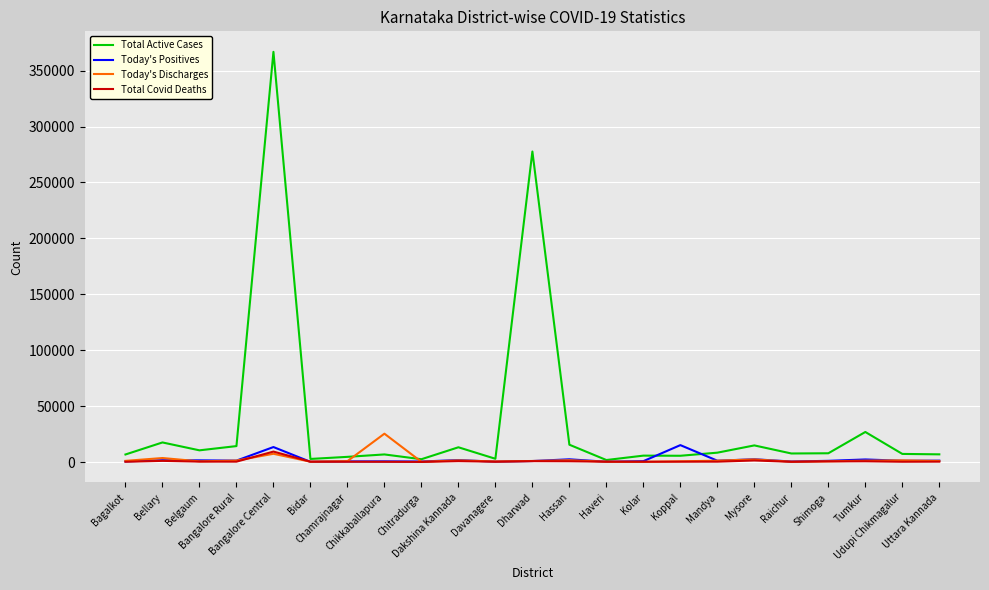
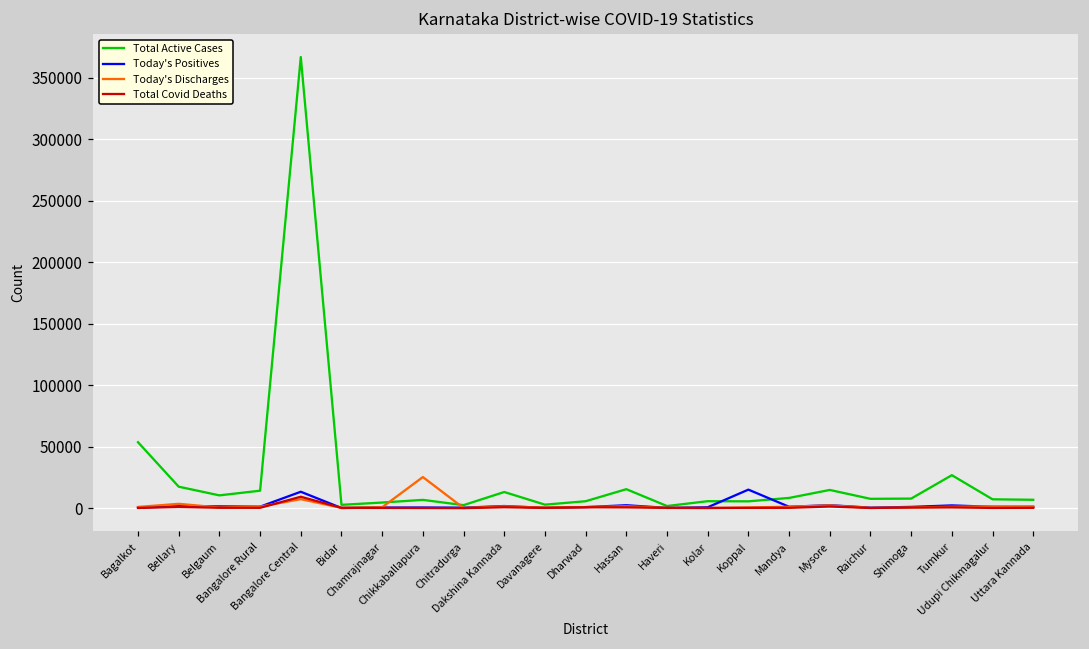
  {
    "Total Active Cases": {
-     "Bagalkot": 7000,
+     "Bagalkot": 54000,
      "Bellary": 18000,
      "Belgaum": 10000,
      "Bangalore Rural": 14000,
      "Bangalore Central": 367000,
      "Bidar": 3000,
      "Chamrajnagar": 5000,
      "Chikkaballapura": 7000,
      "Dakshina Kannada": 13000,
      "Davanagere": 3000,
-     "Dharwad": 278000,
+     "Dharwad": 6000,
      "Hassan": 15000,
      "Kolar": 6000,
      "Koppal": 6000,
      "Mandya": 8000,
      "Mysore": 15000,
      "Raichur": 8000,
      "Shimoga": 8000,
      "Tumkur": 27000,
      "Udupi Chikmagalur": 7000,
      "Uttara Kannada": 7000
    },
    "Today's Positives": {
      "Bangalore Central": 13000,
      "Koppal": 15000
    },
    "Today's Discharges": {
      "Chikkaballapura": 25000
    }
  }
